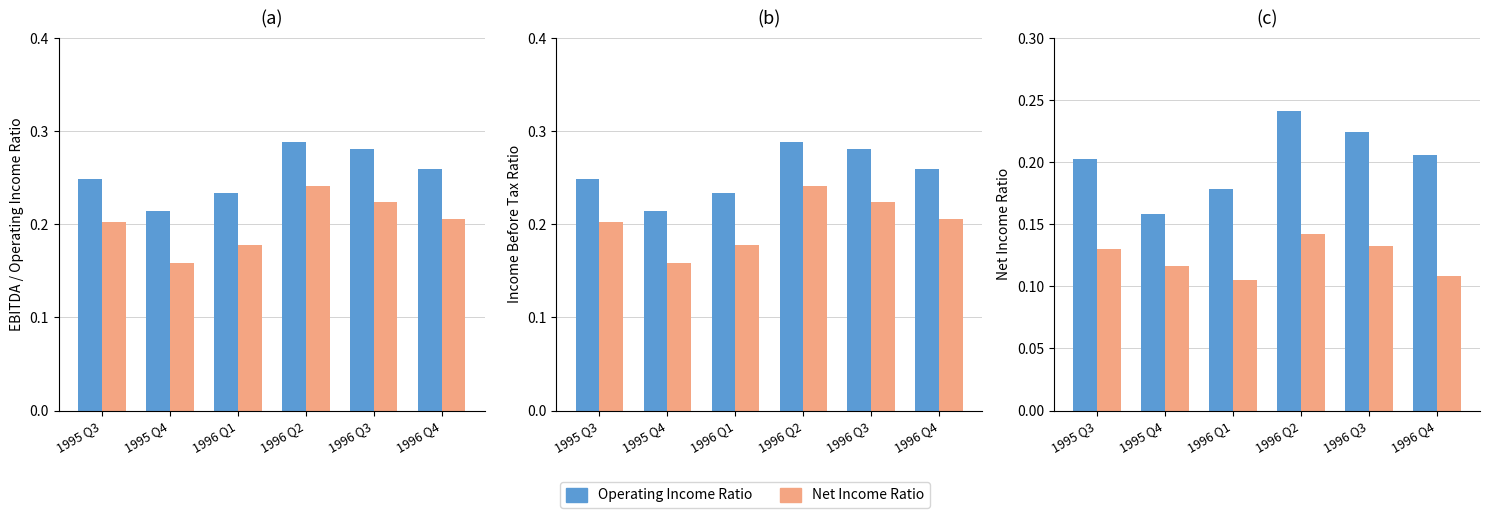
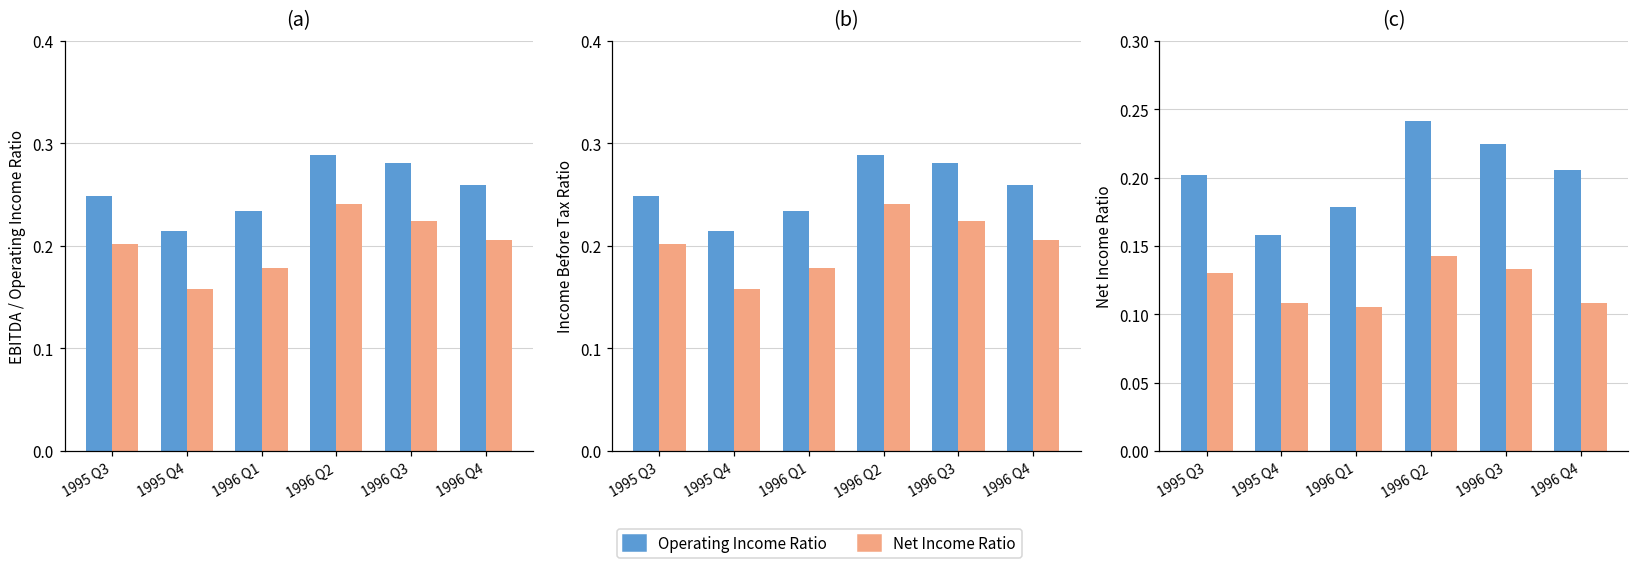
  {
    "(c)": {
      "Operating Income Ratio": {
        "1995 Q3": 0.202,
        "1995 Q4": 0.158,
        "1996 Q1": 0.178,
        "1996 Q2": 0.241,
        "1996 Q3": 0.224,
        "1996 Q4": 0.206
      },
      "Net Income Ratio": {
        "1995 Q3": 0.130,
-       "1995 Q4": 0.117,
+       "1995 Q4": 0.108,
        "1996 Q1": 0.105,
        "1996 Q2": 0.143,
        "1996 Q3": 0.133,
        "1996 Q4": 0.108
      }
    }
  }
